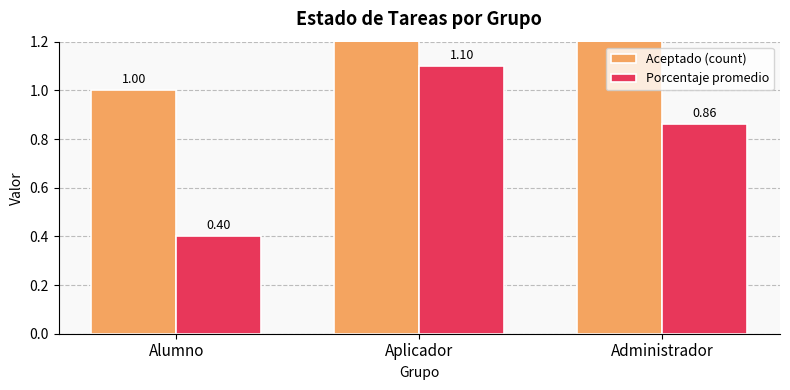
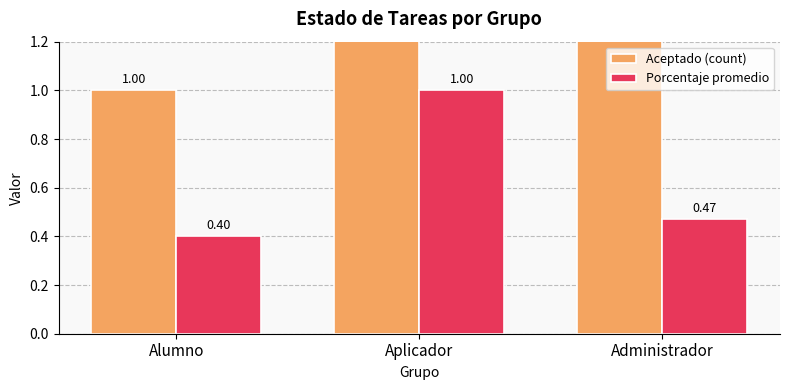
  {
    "Aceptado (count)": {
      "Alumno": 1.00
    },
    "Porcentaje promedio": {
      "Alumno": 0.40,
-     "Aplicador": 1.10,
-     "Administrador": 0.86
+     "Aplicador": 1.00,
+     "Administrador": 0.47
    }
  }
